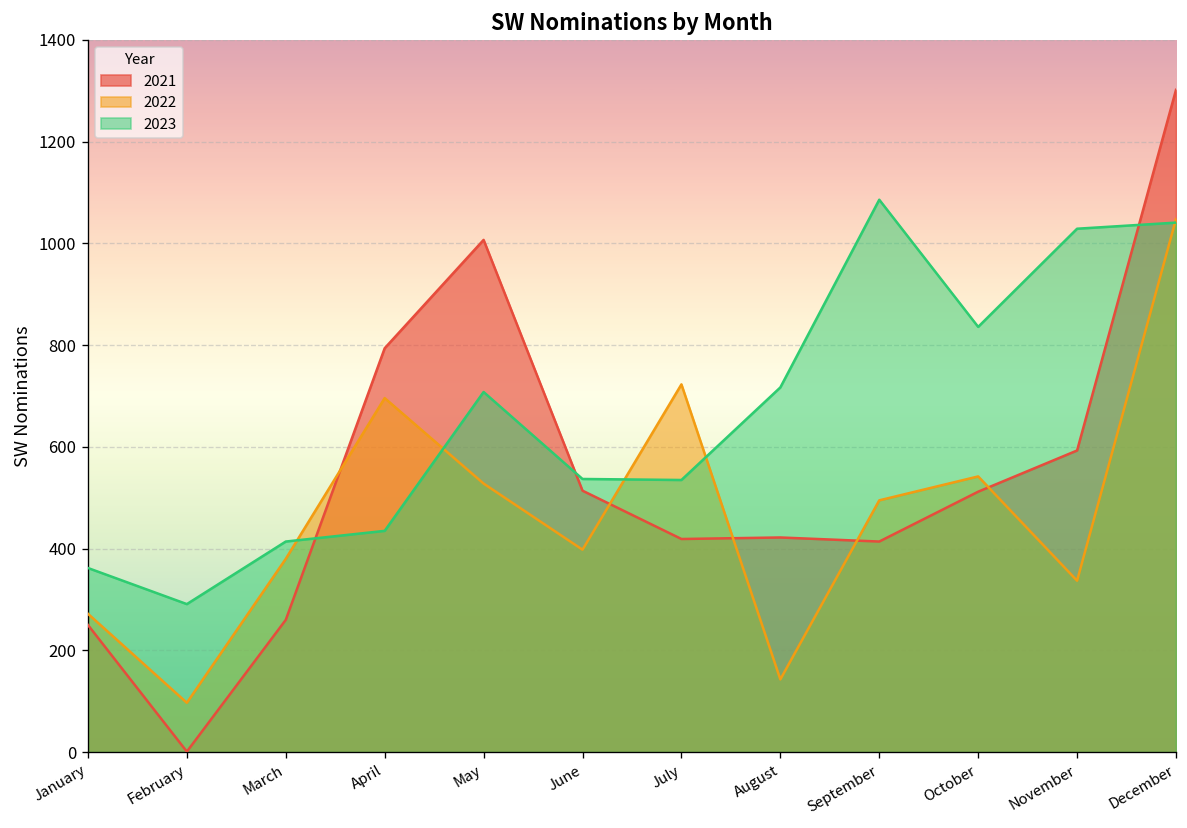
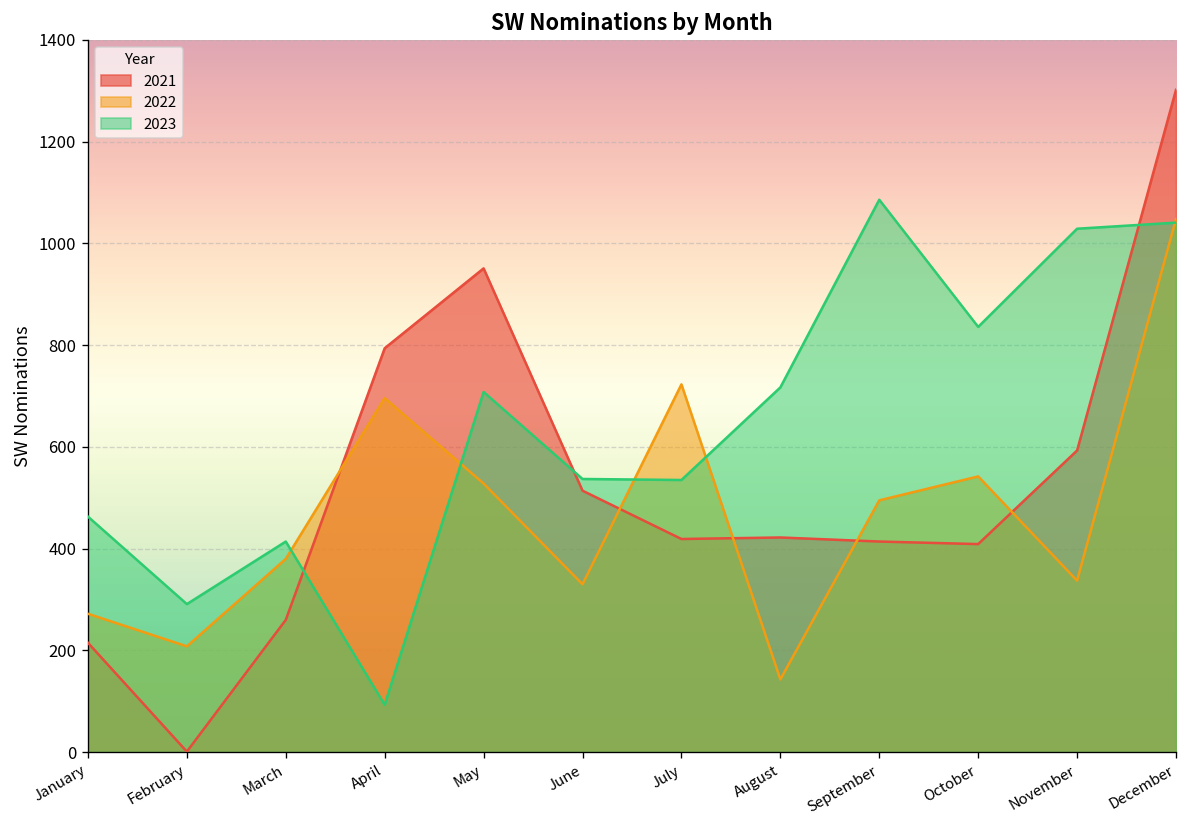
  {
    "2021": {
-     "January": 250,
+     "January": 220,
      "February": 0,
      "March": 260,
      "April": 790,
-     "May": 1010,
+     "May": 950,
      "June": 510,
      "July": 420,
      "August": 420,
      "September": 410,
-     "October": 510,
+     "October": 410,
      "November": 590,
      "December": 1300
    },
    "2022": {
      "January": 270,
-     "February": 100,
+     "February": 210,
      "March": 380,
      "April": 700,
      "May": 530,
-     "June": 400,
+     "June": 330,
      "July": 720,
      "August": 140,
      "September": 500,
      "October": 540,
      "November": 340,
      "December": 1050
    },
    "2023": {
-     "January": 360,
+     "January": 460,
      "February": 290,
      "March": 410,
-     "April": 440,
+     "April": 90,
      "May": 710,
      "June": 540,
      "July": 540,
      "August": 720,
      "September": 1090,
      "October": 840,
      "November": 1030,
      "December": 1040
    }
  }
